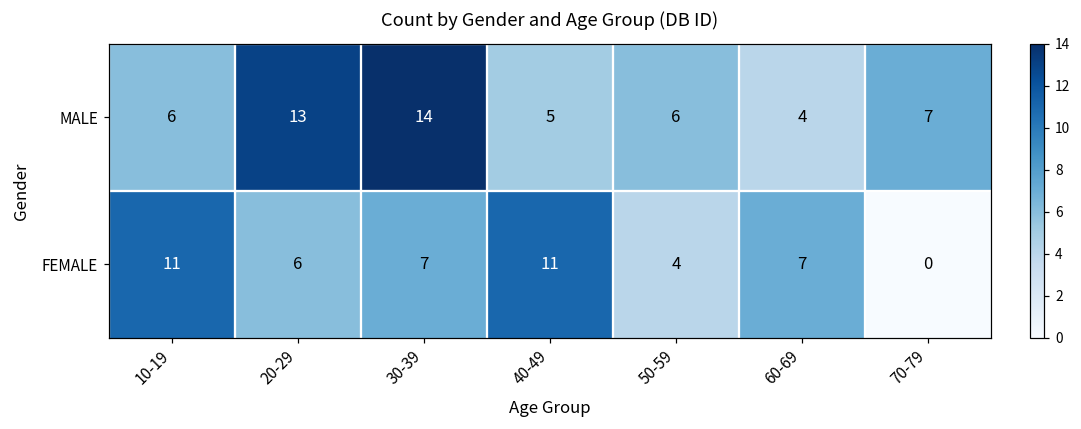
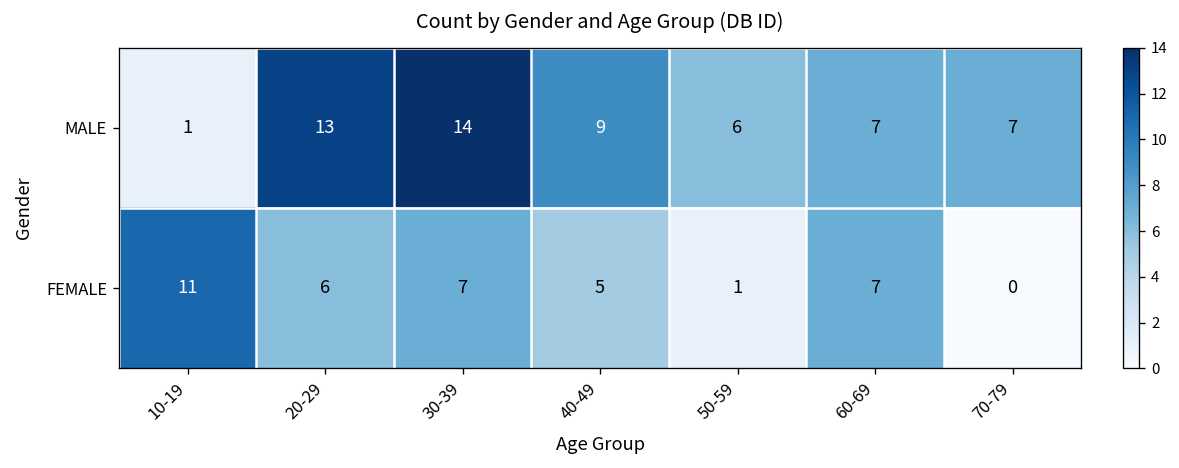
  {
    "MALE": {
-     "10-19": 6,
+     "10-19": 1,
      "20-29": 13,
      "30-39": 14,
-     "40-49": 5,
+     "40-49": 9,
      "50-59": 6,
-     "60-69": 4,
+     "60-69": 7,
      "70-79": 7
    },
    "FEMALE": {
      "10-19": 11,
      "20-29": 6,
      "30-39": 7,
-     "40-49": 11,
-     "50-59": 4,
+     "40-49": 5,
+     "50-59": 1,
      "60-69": 7,
      "70-79": 0
    }
  }
